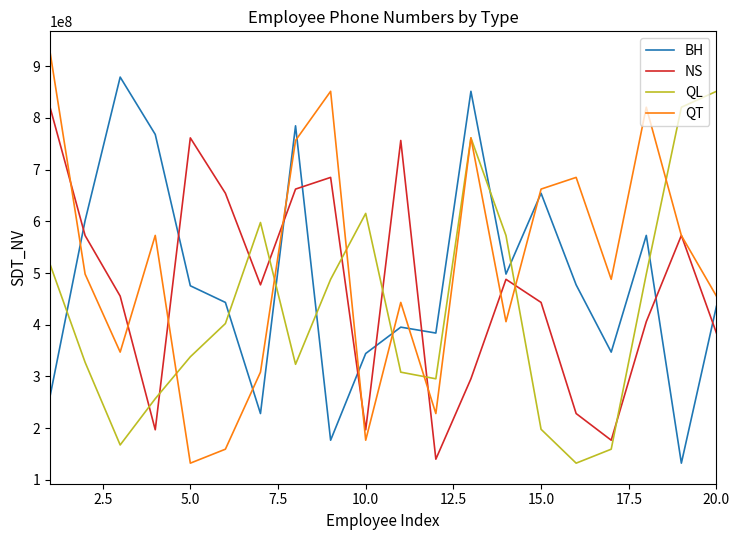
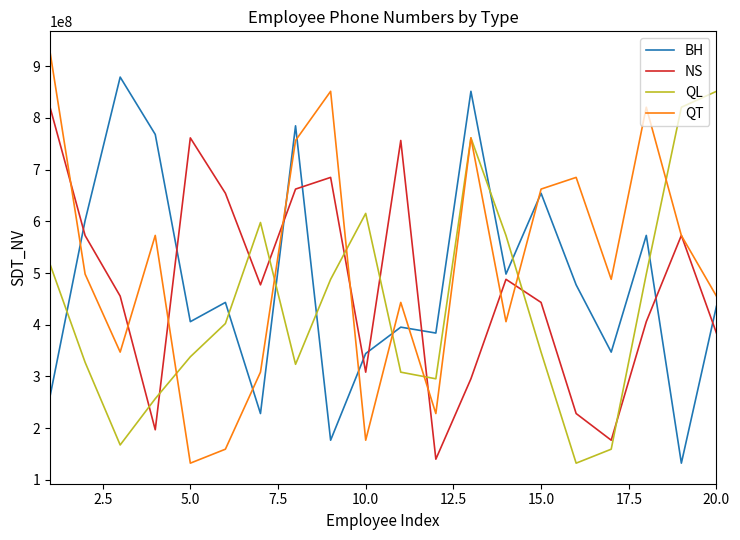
  {
    "BH": {
-     "5.0": 480000000,
+     "5.0": 410000000,
      "10.0": 340000000,
      "15.0": 650000000,
      "20.0": 440000000
    },
    "NS": {
      "5.0": 760000000,
-     "10.0": 200000000,
+     "10.0": 310000000,
      "15.0": 440000000,
      "20.0": 380000000
    },
    "QL": {
      "5.0": 340000000,
      "10.0": 620000000,
-     "15.0": 200000000,
+     "15.0": 350000000,
      "20.0": 850000000
    },
    "QT": {
      "5.0": 130000000,
      "10.0": 180000000,
      "15.0": 660000000,
      "20.0": 460000000
    }
  }
